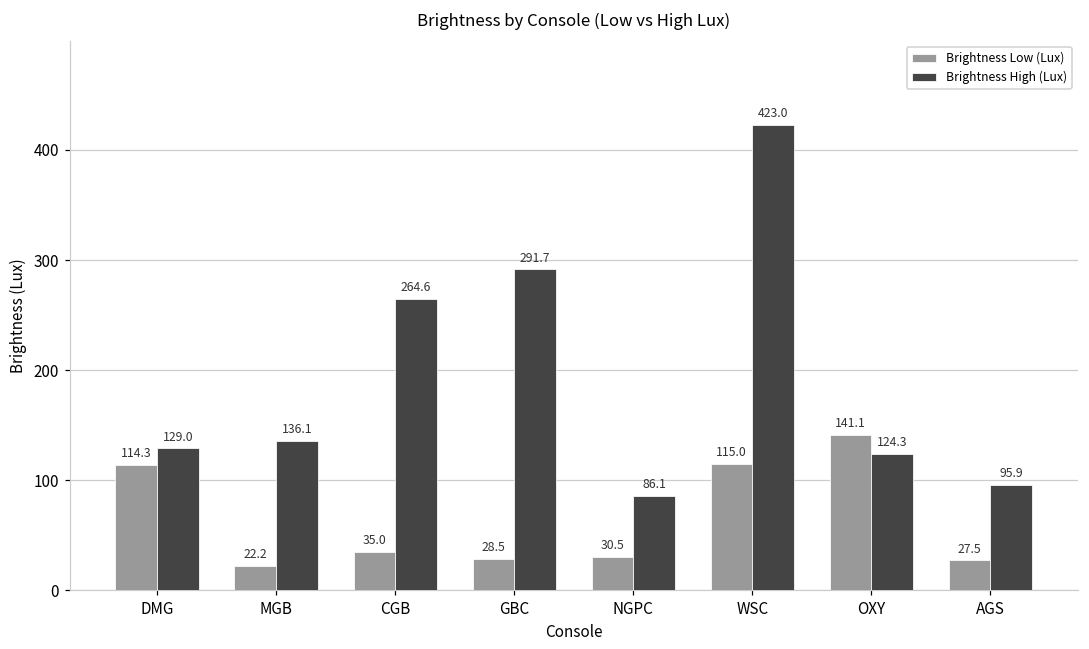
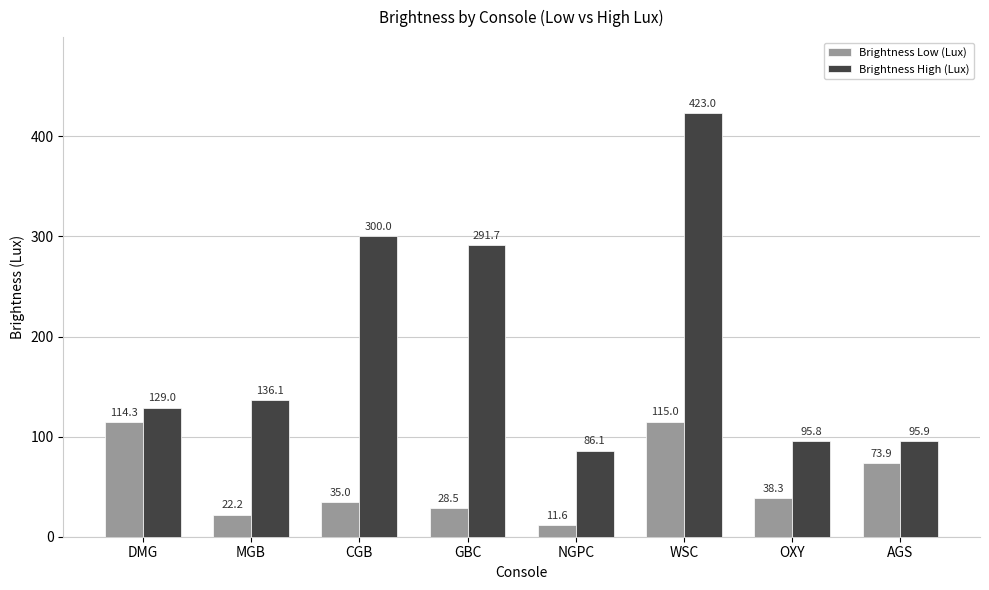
  {
    "Brightness Low (Lux)": {
      "DMG": 114.3,
      "MGB": 22.2,
      "CGB": 35.0,
      "GBC": 28.5,
-     "NGPC": 30.5,
+     "NGPC": 11.6,
      "WSC": 115.0,
-     "OXY": 141.1,
-     "AGS": 27.5
+     "OXY": 38.3,
+     "AGS": 73.9
    },
    "Brightness High (Lux)": {
      "DMG": 129.0,
      "MGB": 136.1,
-     "CGB": 264.6,
+     "CGB": 300.0,
      "GBC": 291.7,
      "NGPC": 86.1,
      "WSC": 423.0,
-     "OXY": 124.3,
+     "OXY": 95.8,
      "AGS": 95.9
    }
  }
